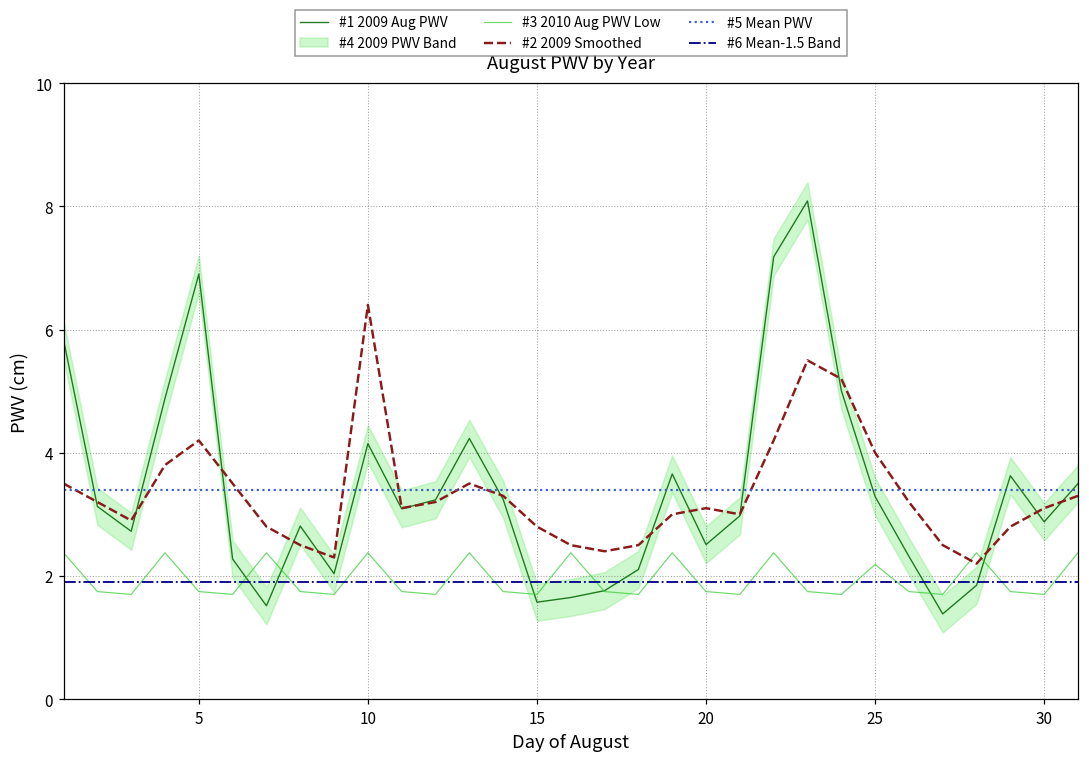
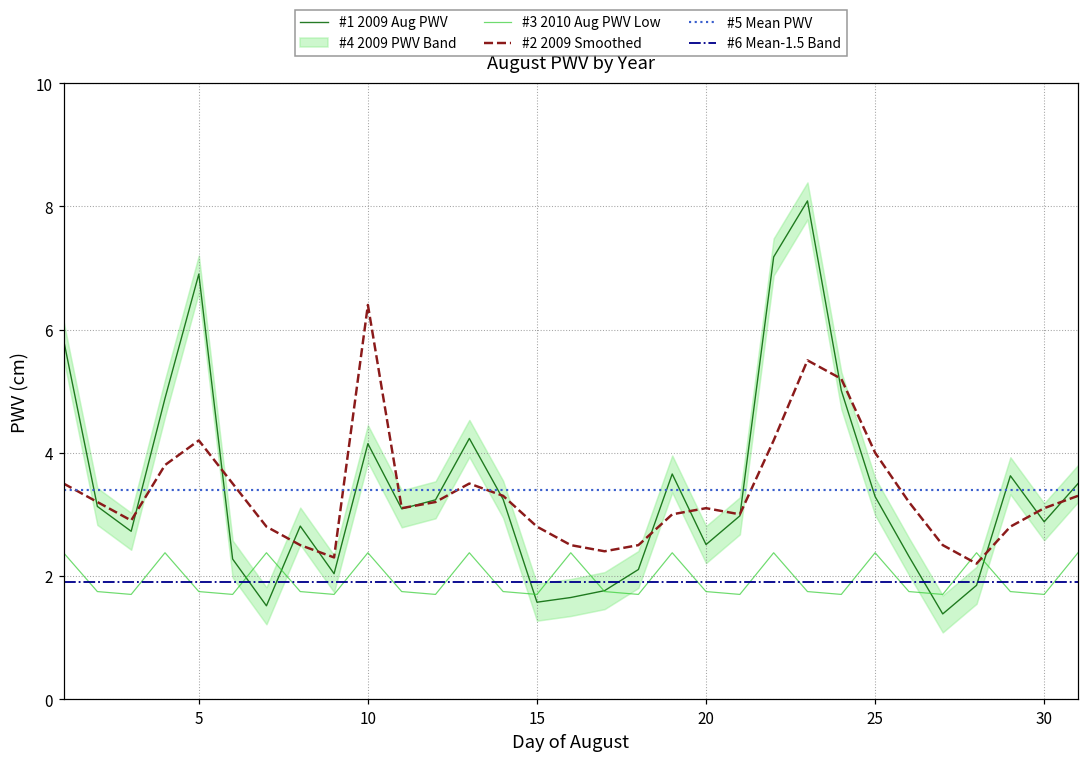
  {
    "#1 2009 Aug PWV": {
      "5": 6.9,
      "10": 4.1,
      "15": 1.6,
      "20": 2.5,
      "25": 3.3,
      "30": 2.9
    },
    "#3 2010 Aug PWV Low": {
      "5": 1.7,
      "10": 2.4,
      "15": 1.7,
      "20": 1.7,
-     "25": 2.2,
+     "25": 2.4,
      "30": 1.7
    },
    "#2 2009 Smoothed": {
      "5": 4.2,
      "10": 6.4,
      "15": 2.8,
      "20": 3.1,
      "25": 4.0,
      "30": 3.1
    },
    "#5 Mean PWV": {
      "5": 3.4,
      "10": 3.4,
      "15": 3.4,
      "20": 3.4,
      "25": 3.4,
      "30": 3.4
    },
    "#6 Mean-1.5 Band": {
      "5": 1.9,
      "10": 1.9,
      "20": 1.9,
      "25": 1.9,
      "30": 1.9
    }
  }
